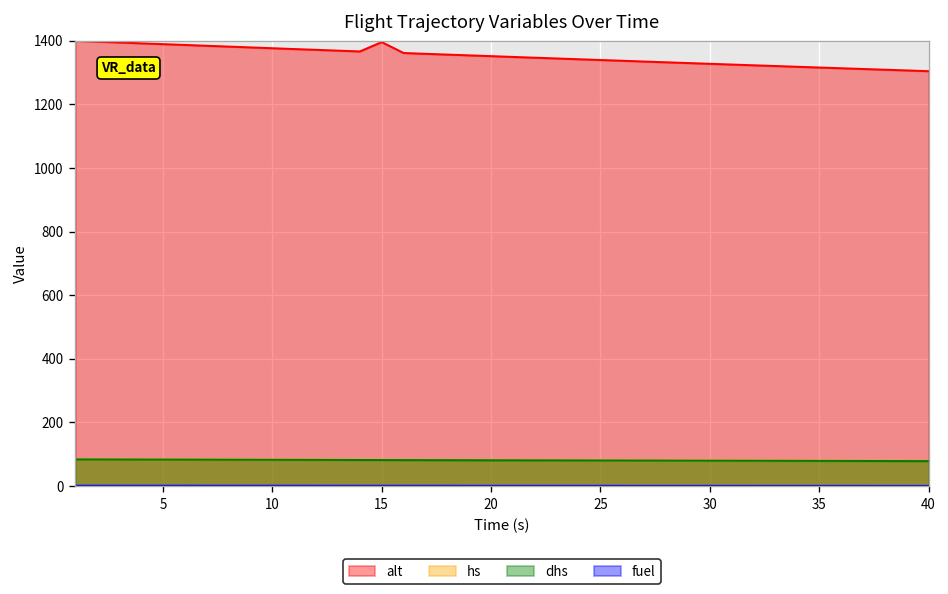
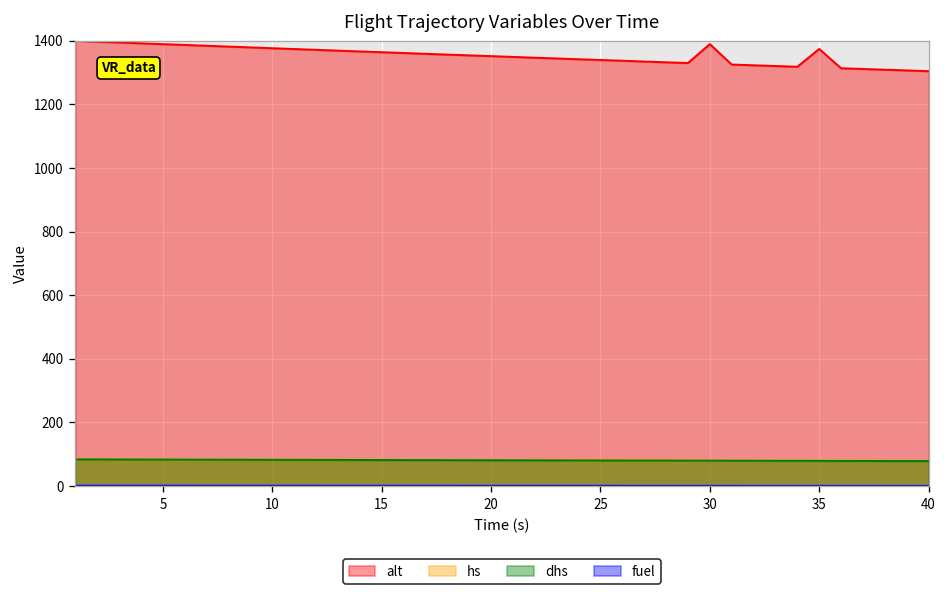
  {
    "alt": {
      "5": 1390,
      "10": 1380,
-     "15": 1400,
+     "15": 1360,
      "20": 1350,
      "25": 1340,
-     "30": 1330,
-     "35": 1320,
+     "30": 1390,
+     "35": 1370,
      "40": 1300
    },
    "fuel": {
      "5": 0,
      "10": 0,
      "15": 0,
      "20": 0,
      "25": 0,
      "30": 0,
      "35": 0,
      "40": 0
    }
  }
